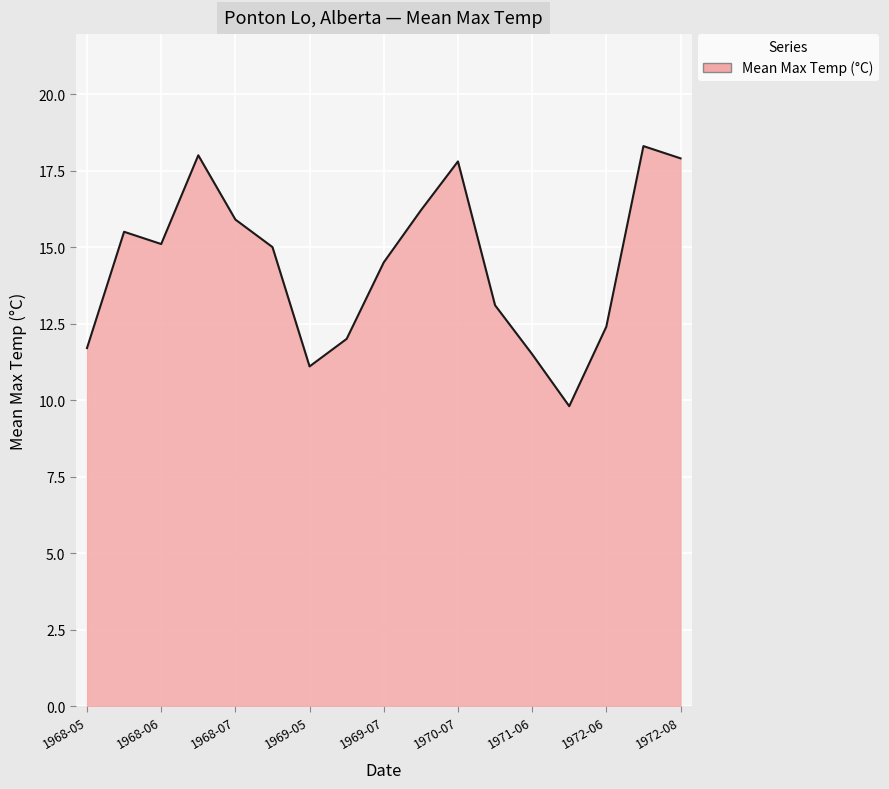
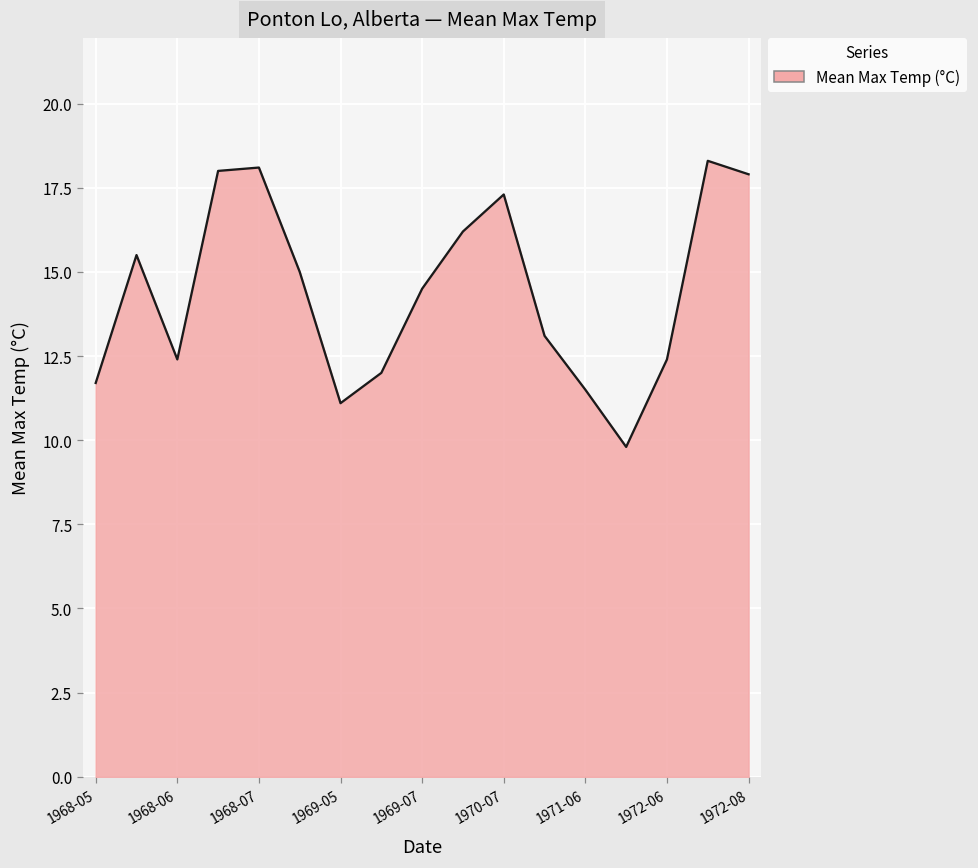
  {
    "1968-05": 11.7,
-   "1968-06": 15.1,
-   "1968-07": 15.9,
+   "1968-06": 12.4,
+   "1968-07": 18.1,
    "1969-05": 11.1,
    "1969-07": 14.5,
-   "1970-07": 17.8,
+   "1970-07": 17.3,
    "1971-06": 11.5,
    "1972-06": 12.4,
    "1972-08": 17.9
  }
